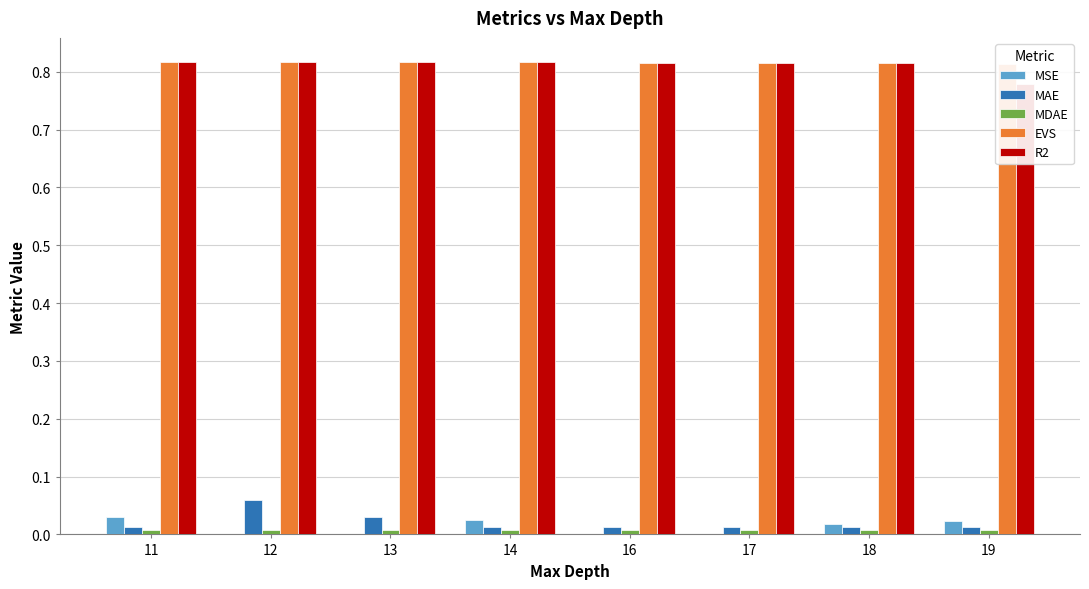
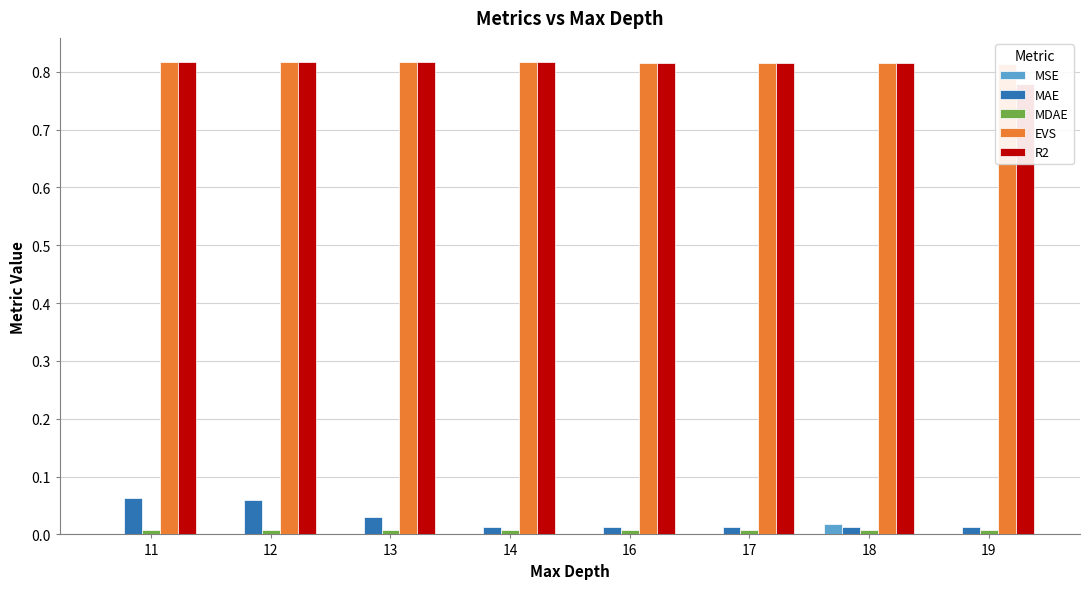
  {
    "MSE": {
-     "11": 0.03,
-     "14": 0.03,
+     "11": 0.00,
+     "14": 0.00,
      "18": 0.02,
-     "19": 0.02
+     "19": 0.00
    },
    "MAE": {
-     "11": 0.01,
+     "11": 0.06,
      "12": 0.06,
      "13": 0.03,
      "14": 0.01,
      "16": 0.01,
      "17": 0.01,
      "18": 0.01,
      "19": 0.01
    },
    "MDAE": {
      "11": 0.01,
      "12": 0.01,
      "13": 0.01,
      "14": 0.01,
      "16": 0.01,
      "17": 0.01,
      "18": 0.01,
      "19": 0.01
    },
    "EVS": {
      "11": 0.82,
      "12": 0.82,
      "13": 0.82,
      "14": 0.82,
      "16": 0.82,
      "17": 0.82,
      "18": 0.81
    },
    "R2": {
      "11": 0.82,
      "12": 0.82,
      "13": 0.82,
      "14": 0.82,
      "16": 0.82,
      "17": 0.82,
      "18": 0.81
    }
  }
